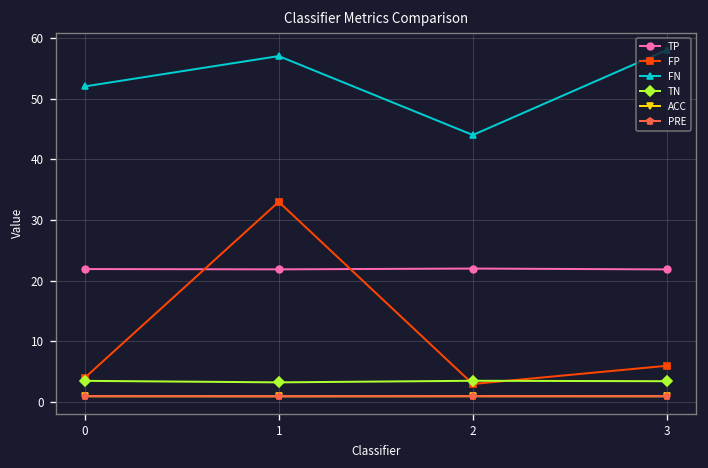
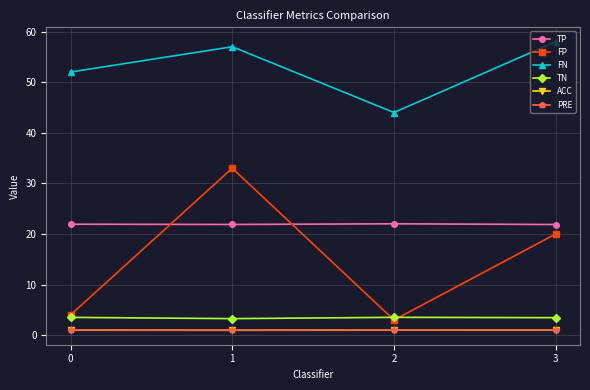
  {
    "TP": {
      "0": 22,
      "1": 22,
      "2": 22,
      "3": 22
    },
    "FP": {
      "1": 33,
      "2": 3,
-     "3": 6
+     "3": 20
    },
    "FN": {
      "0": 52,
      "1": 57,
      "2": 44
    },
    "TN": {
      "1": 3,
      "2": 4,
      "3": 3
    },
    "PRE": {
      "0": 1,
      "1": 1,
      "2": 1,
      "3": 1
    }
  }
